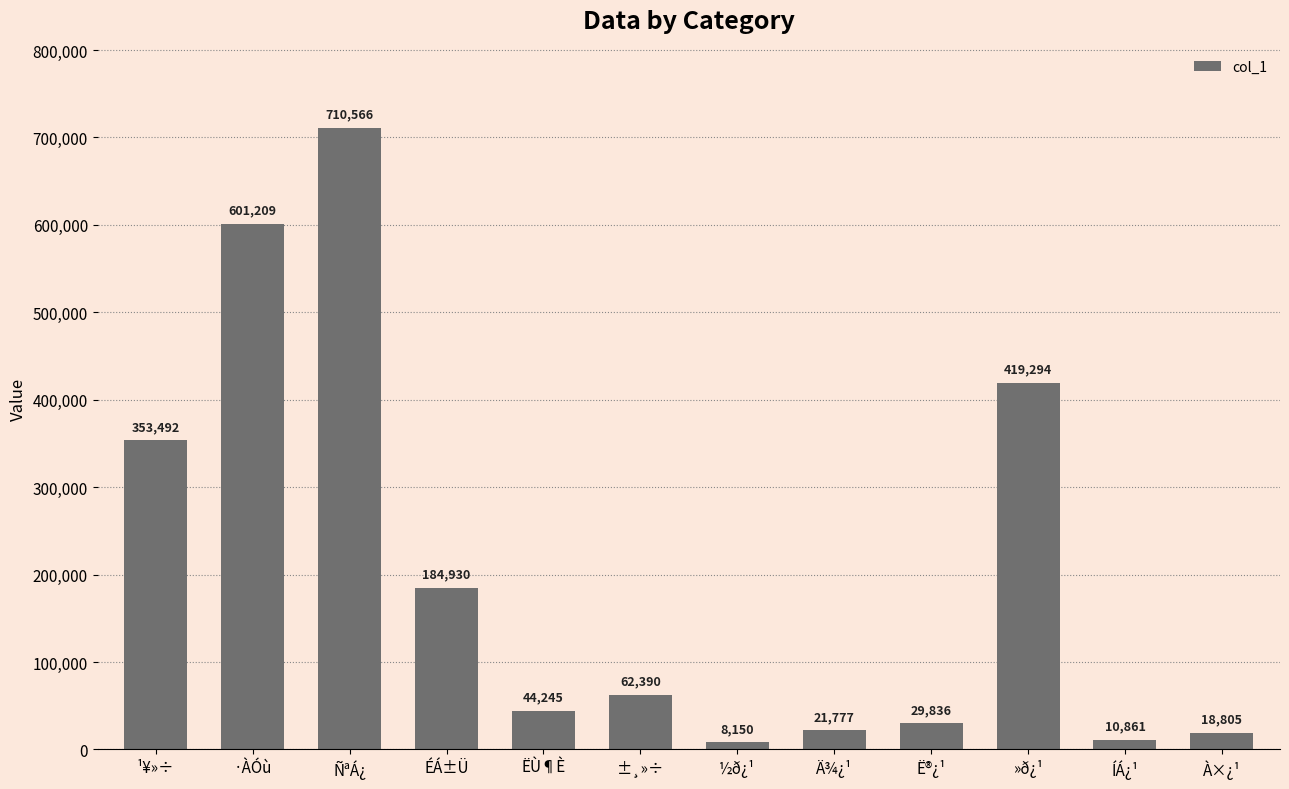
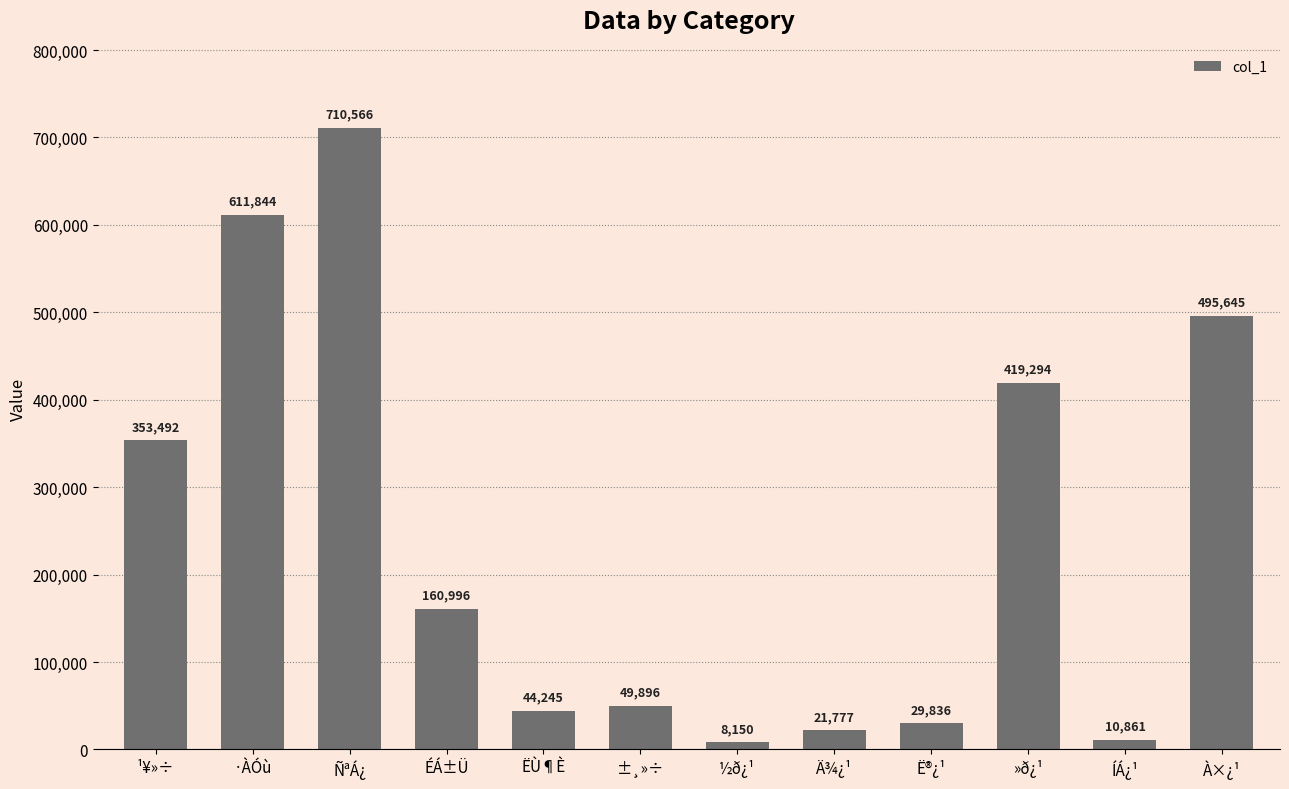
  {
    "¹¥»÷": "353,492",
-   "·ÀÓù": "601,209",
+   "·ÀÓù": "611,844",
    "ÑªÁ¿": "710,566",
-   "ÉÁ±Ü": "184,930",
+   "ÉÁ±Ü": "160,996",
    "ËÙ¶È": "44,245",
-   "±¸»÷": "62,390",
+   "±¸»÷": "49,896",
    "½ð¿¹": "8,150",
    "Ä¾¿¹": "21,777",
    "Ë®¿¹": "29,836",
    "»ð¿¹": "419,294",
    "ÍÁ¿¹": "10,861",
-   "À×¿¹": "18,805"
+   "À×¿¹": "495,645"
  }
